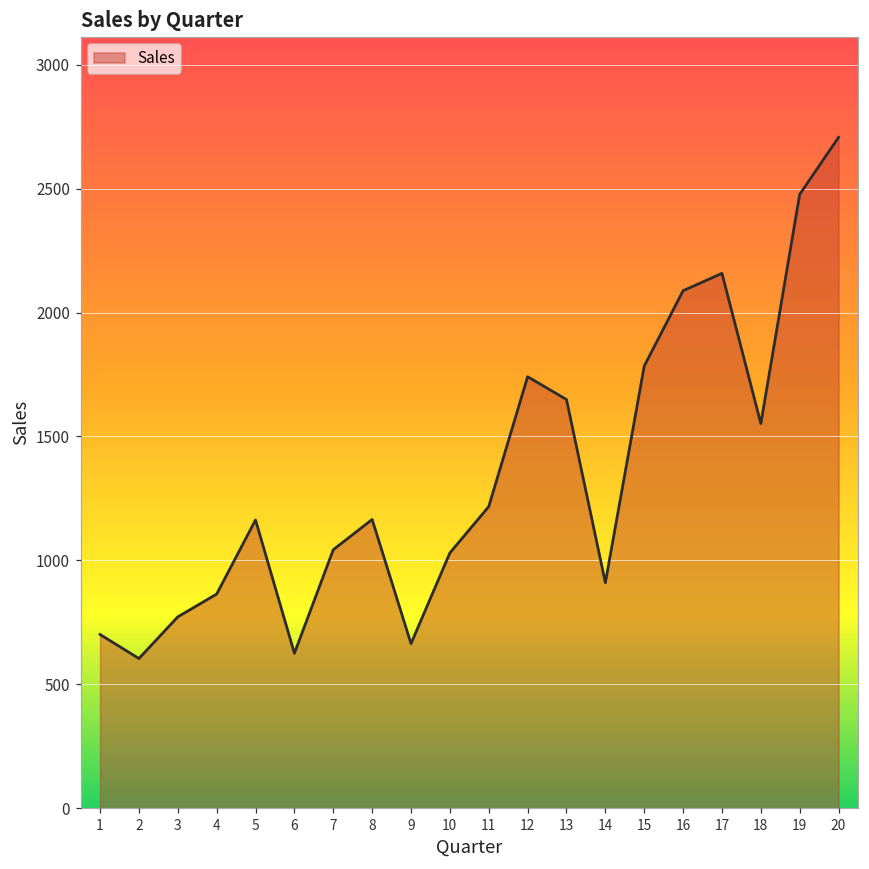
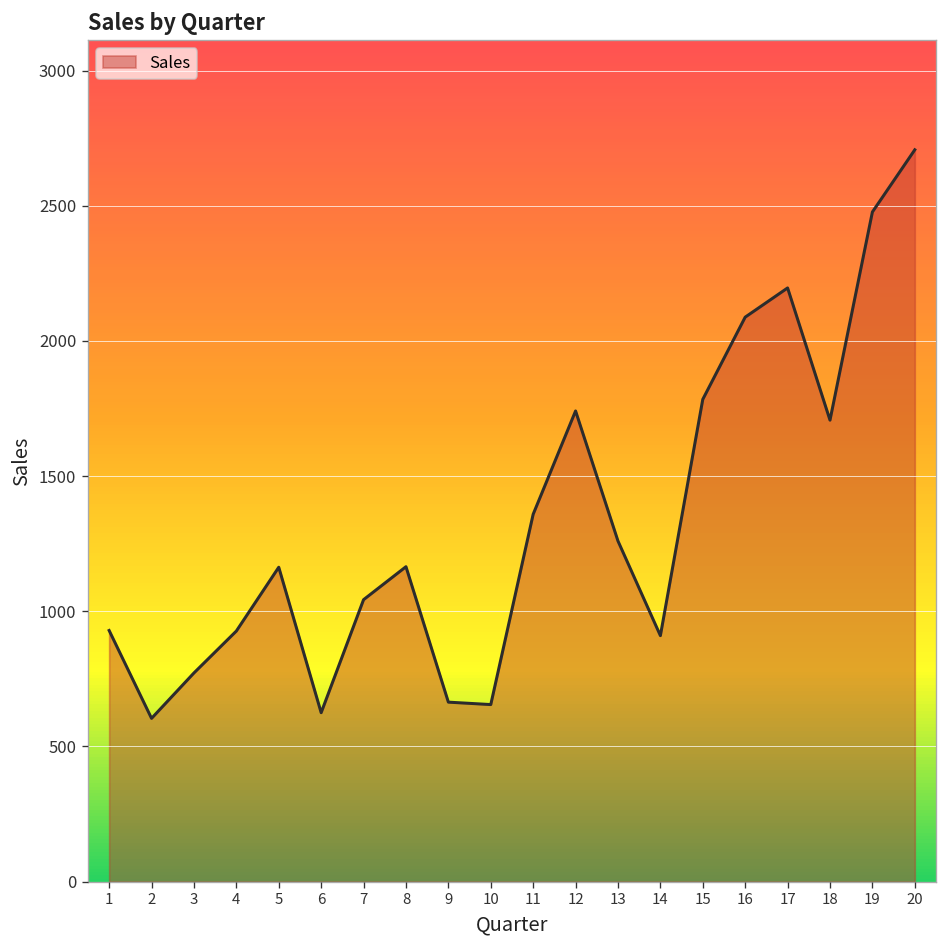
  {
-   "1": 700,
+   "1": 930,
    "2": 600,
    "3": 770,
-   "4": 860,
+   "4": 930,
    "5": 1160,
    "6": 630,
    "7": 1040,
    "8": 1170,
    "9": 660,
-   "10": 1030,
-   "11": 1220,
+   "10": 660,
+   "11": 1360,
    "12": 1740,
-   "13": 1650,
+   "13": 1260,
    "14": 910,
    "15": 1780,
    "16": 2090,
-   "17": 2160,
-   "18": 1550,
+   "17": 2200,
+   "18": 1710,
    "19": 2480,
    "20": 2710
  }
